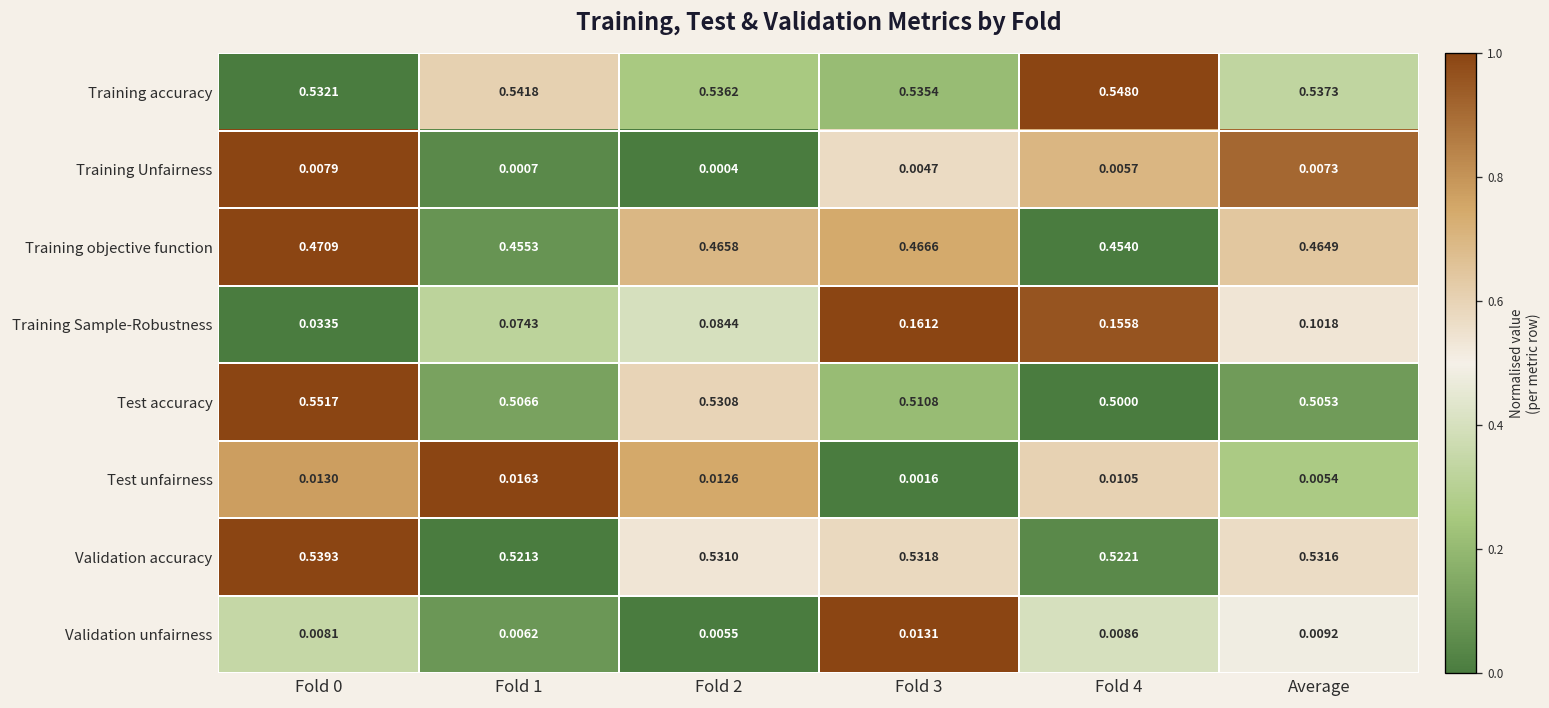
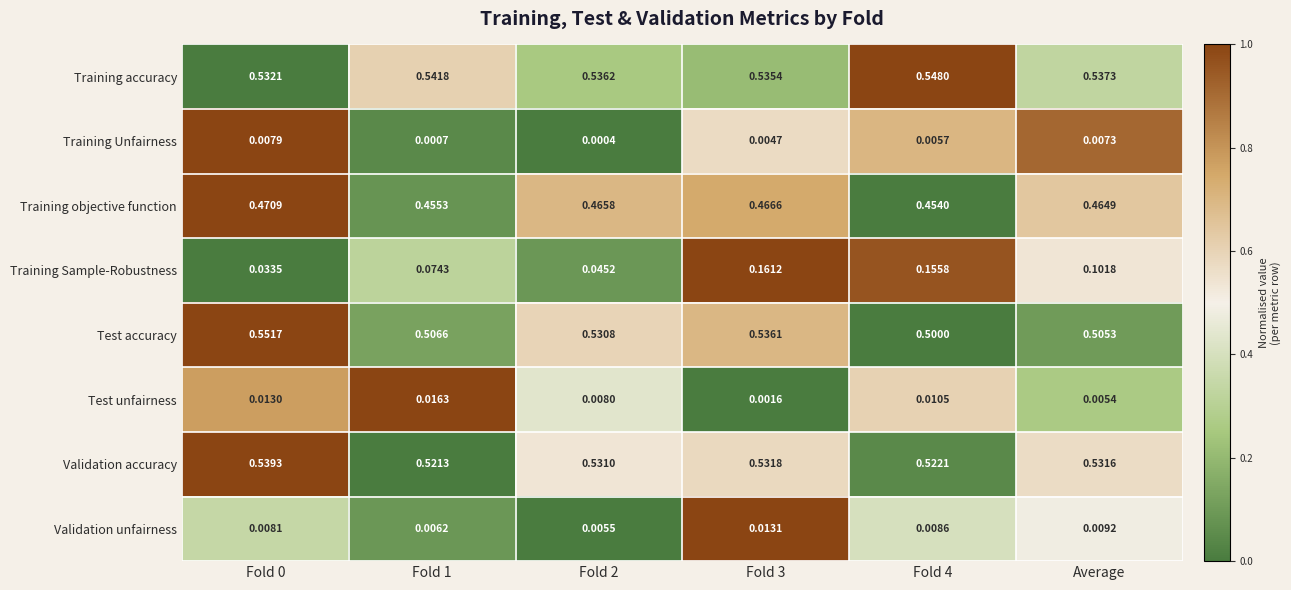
  {
    "Training accuracy": {
      "Fold 0": 0.5321,
      "Fold 1": 0.5418,
      "Fold 2": 0.5362,
      "Fold 3": 0.5354,
      "Fold 4": 0.5480,
      "Average": 0.5373
    },
    "Training Unfairness": {
      "Fold 0": 0.0079,
      "Fold 1": 0.0007,
      "Fold 2": 0.0004,
      "Fold 3": 0.0047,
      "Fold 4": 0.0057,
      "Average": 0.0073
    },
    "Training objective function": {
      "Fold 0": 0.4709,
      "Fold 1": 0.4553,
      "Fold 2": 0.4658,
      "Fold 3": 0.4666,
      "Fold 4": 0.4540,
      "Average": 0.4649
    },
    "Training Sample-Robustness": {
      "Fold 0": 0.0335,
      "Fold 1": 0.0743,
-     "Fold 2": 0.0844,
+     "Fold 2": 0.0452,
      "Fold 3": 0.1612,
      "Fold 4": 0.1558,
      "Average": 0.1018
    },
    "Test accuracy": {
      "Fold 0": 0.5517,
      "Fold 1": 0.5066,
      "Fold 2": 0.5308,
-     "Fold 3": 0.5108,
+     "Fold 3": 0.5361,
      "Fold 4": 0.5000,
      "Average": 0.5053
    },
    "Test unfairness": {
      "Fold 0": 0.0130,
      "Fold 1": 0.0163,
-     "Fold 2": 0.0126,
+     "Fold 2": 0.0080,
      "Fold 3": 0.0016,
      "Fold 4": 0.0105,
      "Average": 0.0054
    },
    "Validation accuracy": {
      "Fold 0": 0.5393,
      "Fold 1": 0.5213,
      "Fold 2": 0.5310,
      "Fold 3": 0.5318,
      "Fold 4": 0.5221,
      "Average": 0.5316
    },
    "Validation unfairness": {
      "Fold 0": 0.0081,
      "Fold 1": 0.0062,
      "Fold 2": 0.0055,
      "Fold 3": 0.0131,
      "Fold 4": 0.0086,
      "Average": 0.0092
    }
  }
